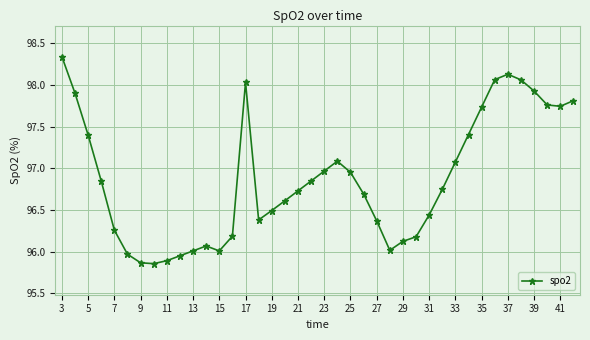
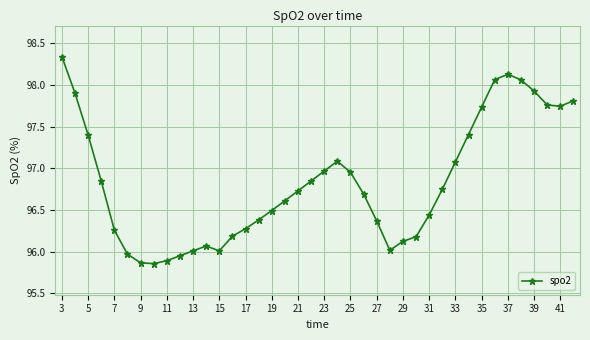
  {
    "3": 98.3,
    "5": 97.4,
    "7": 96.3,
    "9": 95.9,
    "11": 95.9,
    "13": 96.0,
    "15": 96.0,
-   "17": 98.0,
+   "17": 96.3,
    "19": 96.5,
    "21": 96.7,
    "23": 97.0,
    "25": 97.0,
    "27": 96.4,
    "29": 96.1,
    "31": 96.4,
    "33": 97.1,
    "35": 97.7,
    "37": 98.1,
    "39": 97.9,
    "41": 97.7
  }
